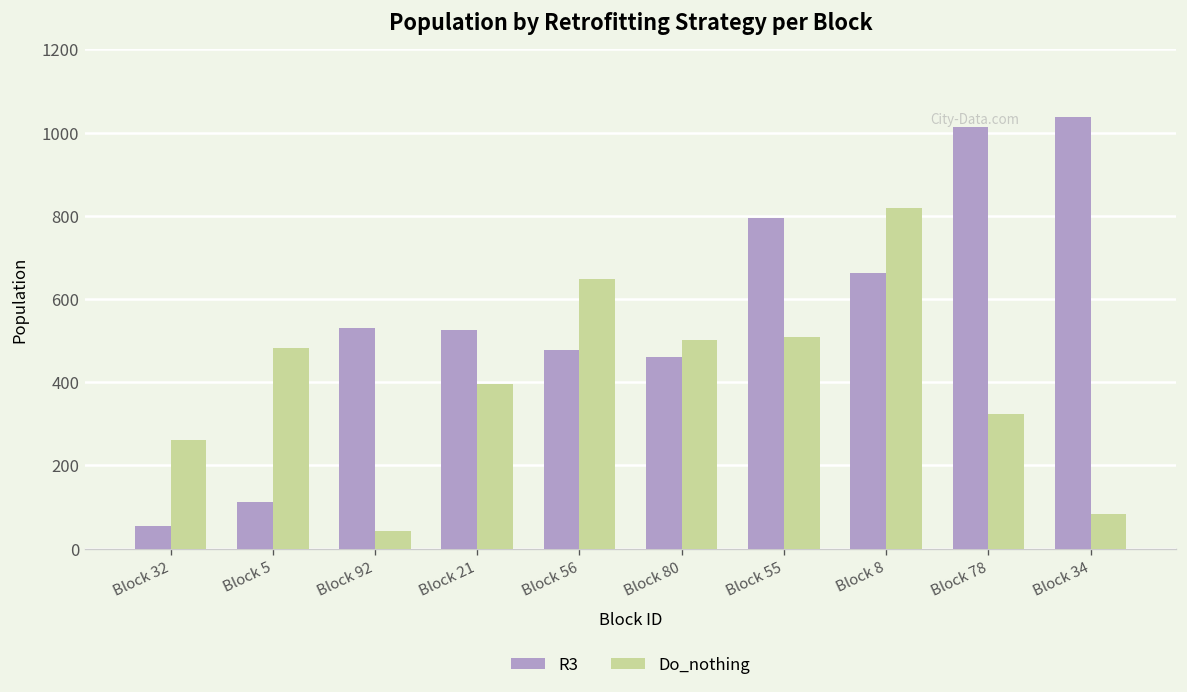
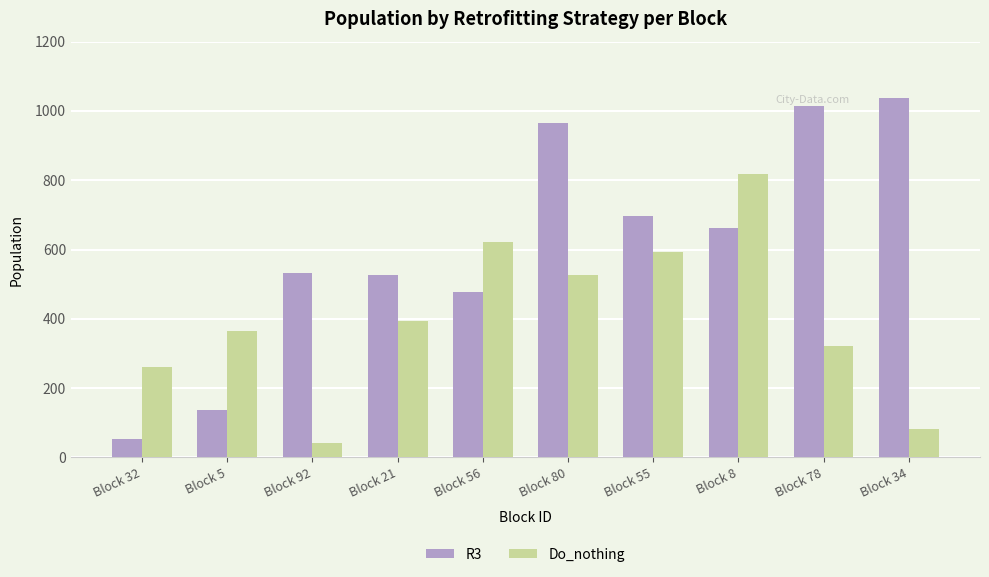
  {
    "R3": {
      "Block 32": 50,
-     "Block 5": 110,
+     "Block 5": 140,
      "Block 92": 530,
      "Block 21": 530,
      "Block 56": 480,
-     "Block 80": 460,
-     "Block 55": 800,
+     "Block 80": 960,
+     "Block 55": 700,
      "Block 8": 660,
      "Block 78": 1010,
      "Block 34": 1040
    },
    "Do_nothing": {
      "Block 32": 260,
-     "Block 5": 480,
+     "Block 5": 370,
      "Block 92": 40,
      "Block 21": 400,
-     "Block 56": 650,
-     "Block 80": 500,
-     "Block 55": 510,
+     "Block 56": 620,
+     "Block 80": 530,
+     "Block 55": 590,
      "Block 8": 820,
      "Block 78": 320,
      "Block 34": 80
    }
  }
